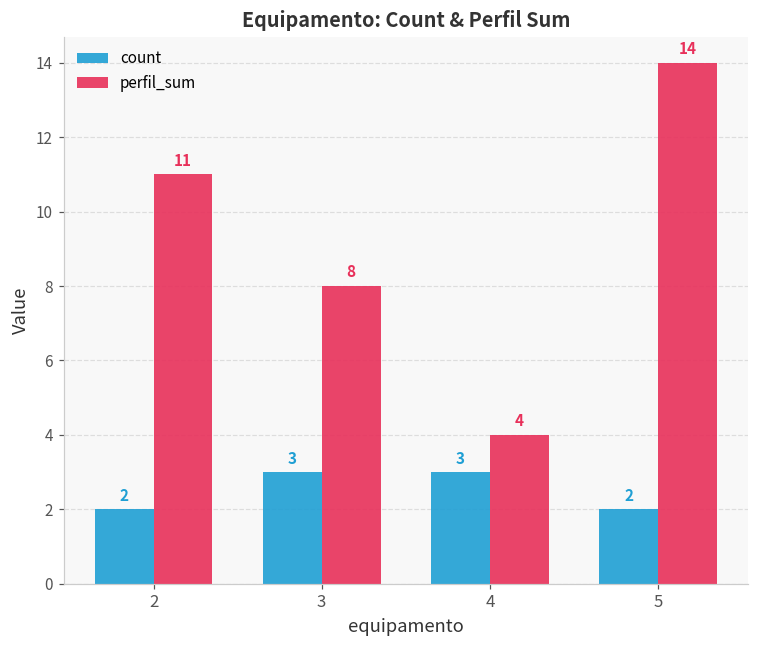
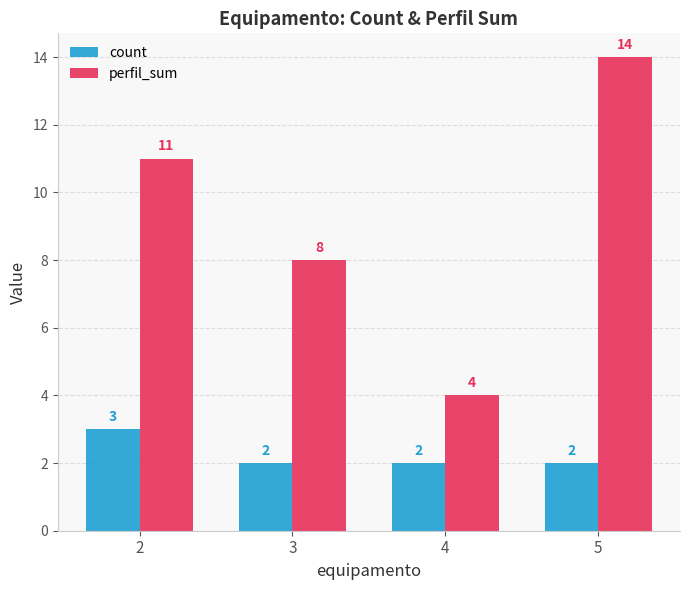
  {
    "count": {
-     "2": 2,
-     "3": 3,
-     "4": 3,
+     "2": 3,
+     "3": 2,
+     "4": 2,
      "5": 2
    },
    "perfil_sum": {
      "2": 11,
      "3": 8,
      "4": 4,
      "5": 14
    }
  }
